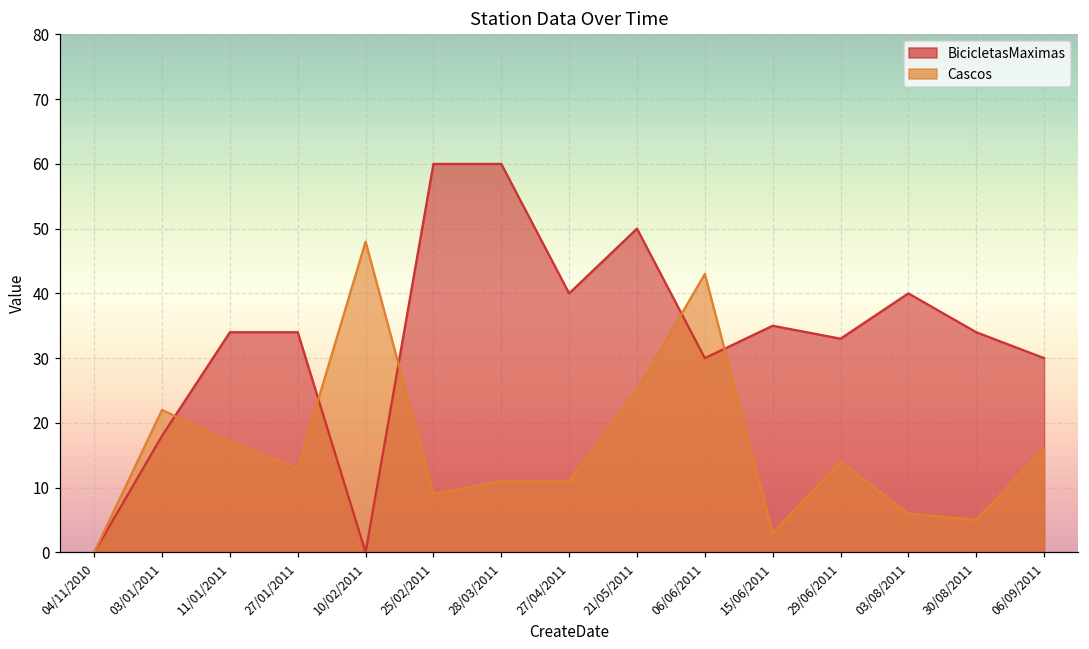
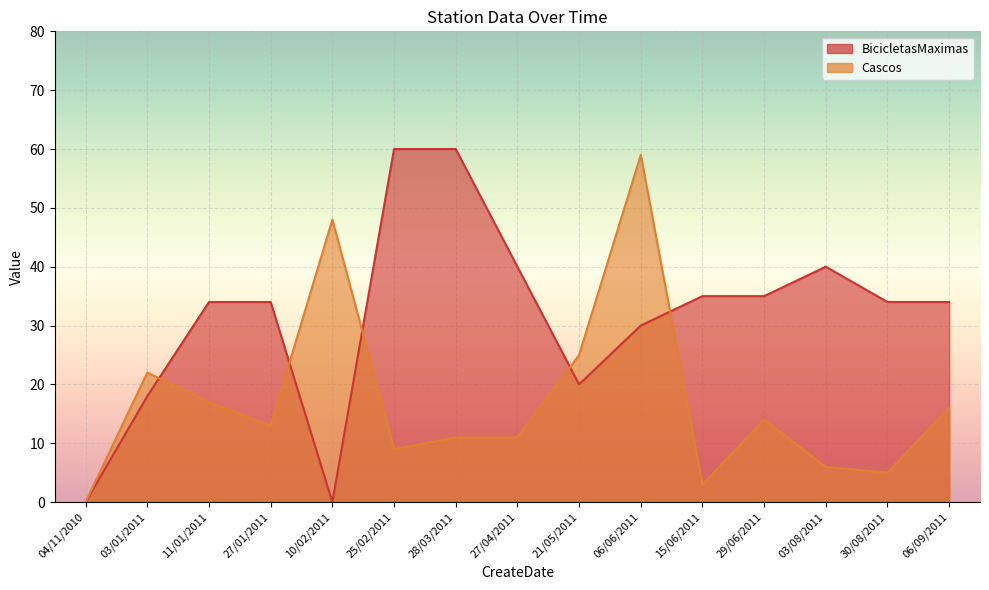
  {
    "BicicletasMaximas": {
      "03/01/2011": 18,
      "11/01/2011": 34,
      "27/01/2011": 34,
      "10/02/2011": 0,
      "25/02/2011": 60,
      "28/03/2011": 60,
      "27/04/2011": 40,
-     "21/05/2011": 50,
+     "21/05/2011": 20,
      "06/06/2011": 30,
      "15/06/2011": 35,
-     "29/06/2011": 33,
+     "29/06/2011": 35,
      "03/08/2011": 40,
      "30/08/2011": 34,
-     "06/09/2011": 30
+     "06/09/2011": 34
    },
    "Cascos": {
      "03/01/2011": 22,
      "11/01/2011": 17,
      "27/01/2011": 13,
      "10/02/2011": 48,
      "25/02/2011": 9,
      "28/03/2011": 11,
      "27/04/2011": 11,
      "21/05/2011": 25,
-     "06/06/2011": 43,
+     "06/06/2011": 59,
      "15/06/2011": 3,
      "29/06/2011": 14,
      "03/08/2011": 6,
      "30/08/2011": 5,
      "06/09/2011": 16
    }
  }
